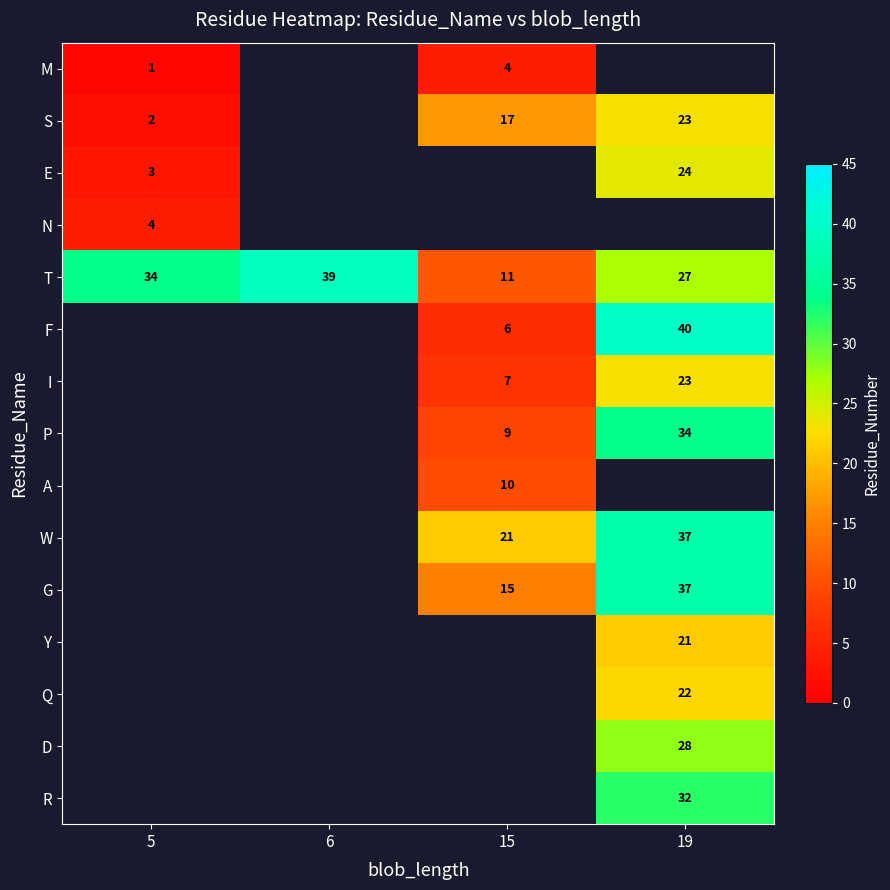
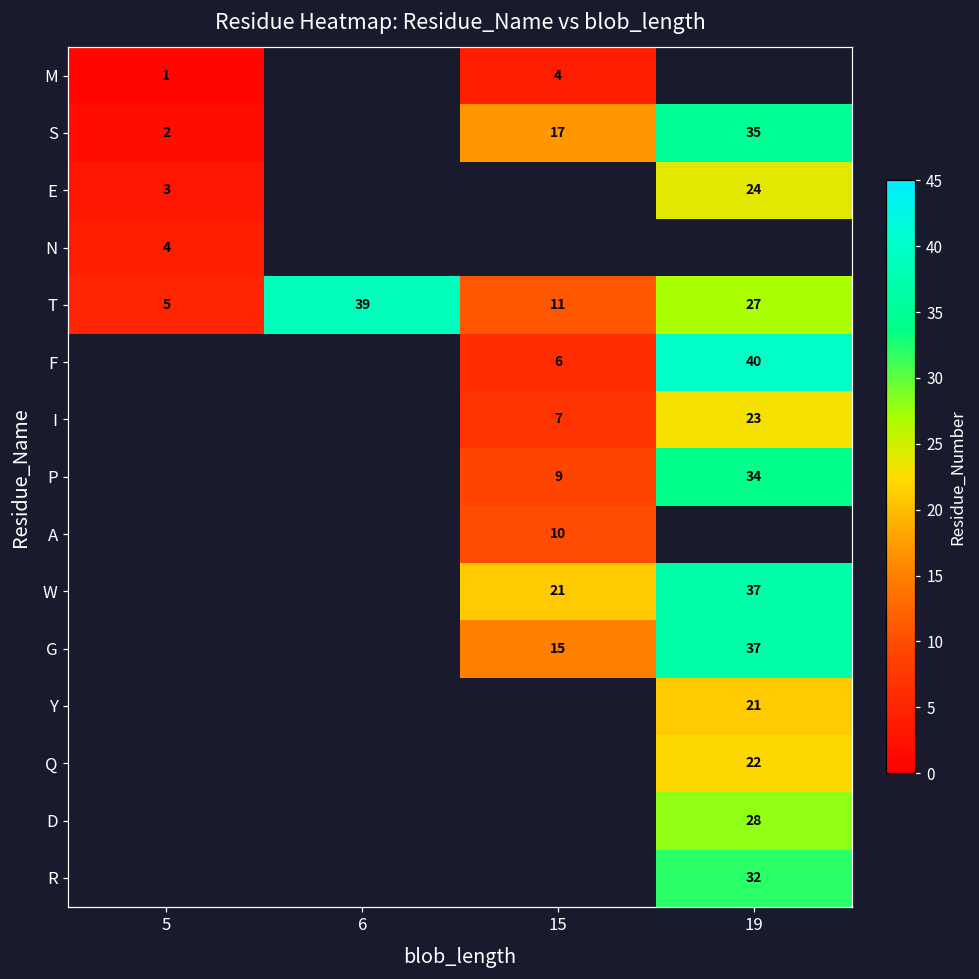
  {
    "M": {
      "5": 1,
      "15": 4
    },
    "S": {
      "5": 2,
      "15": 17,
-     "19": 23
+     "19": 35
    },
    "E": {
      "5": 3,
      "19": 24
    },
    "N": {
      "5": 4
    },
    "T": {
-     "5": 34,
+     "5": 5,
      "6": 39,
      "15": 11,
      "19": 27
    },
    "F": {
      "15": 6,
      "19": 40
    },
    "I": {
      "15": 7,
      "19": 23
    },
    "P": {
      "15": 9,
      "19": 34
    },
    "A": {
      "15": 10
    },
    "W": {
      "15": 21,
      "19": 37
    },
    "G": {
      "15": 15,
      "19": 37
    },
    "Y": {
      "19": 21
    },
    "Q": {
      "19": 22
    },
    "D": {
      "19": 28
    },
    "R": {
      "19": 32
    }
  }
